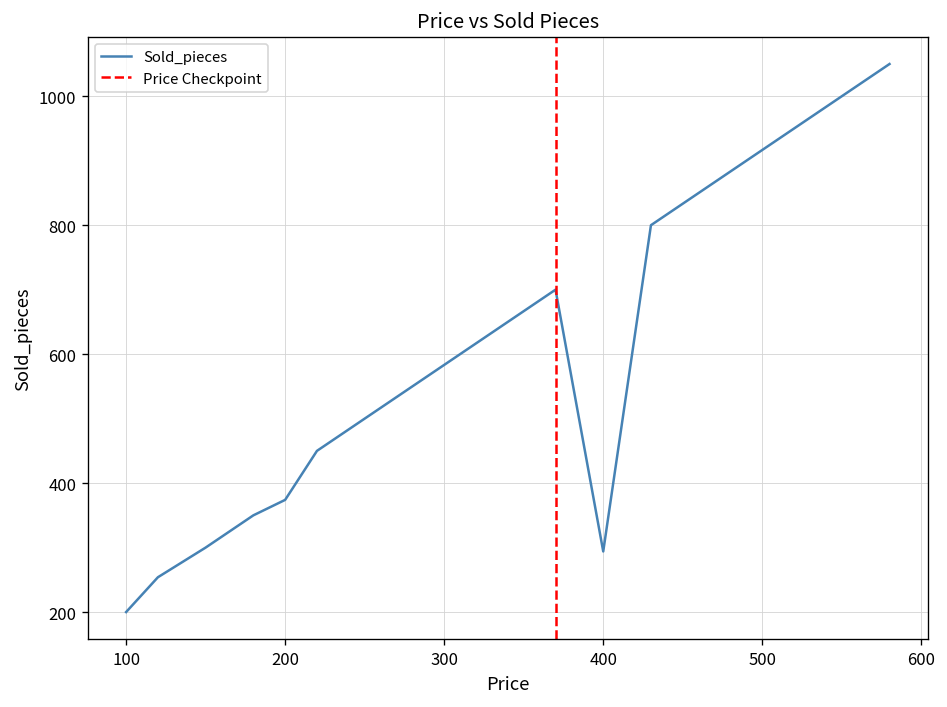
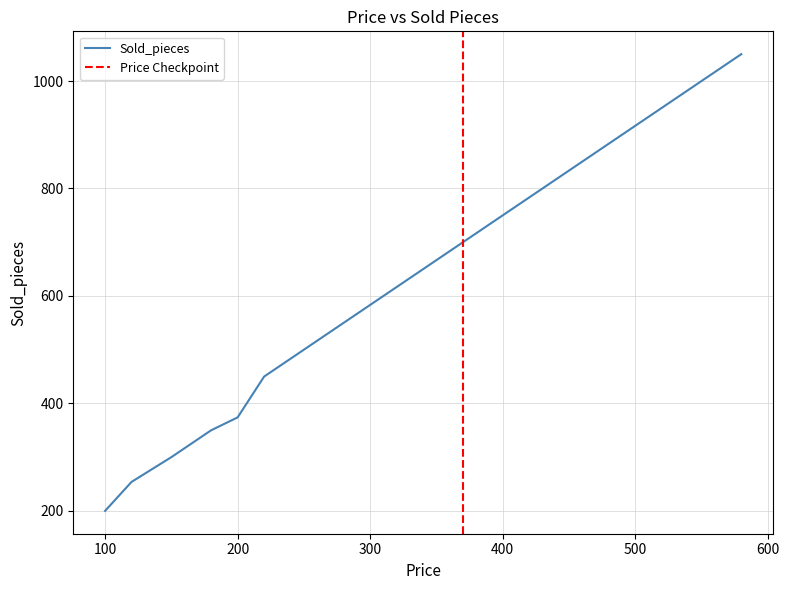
  {
    "100": 200,
    "200": 370,
-   "400": 290
+   "400": 750
  }
